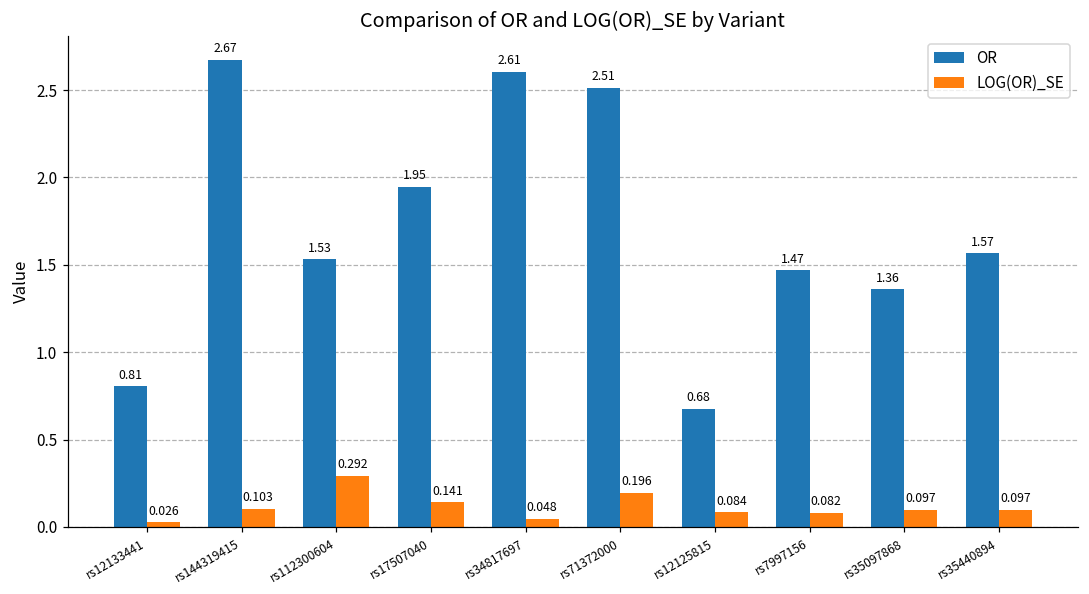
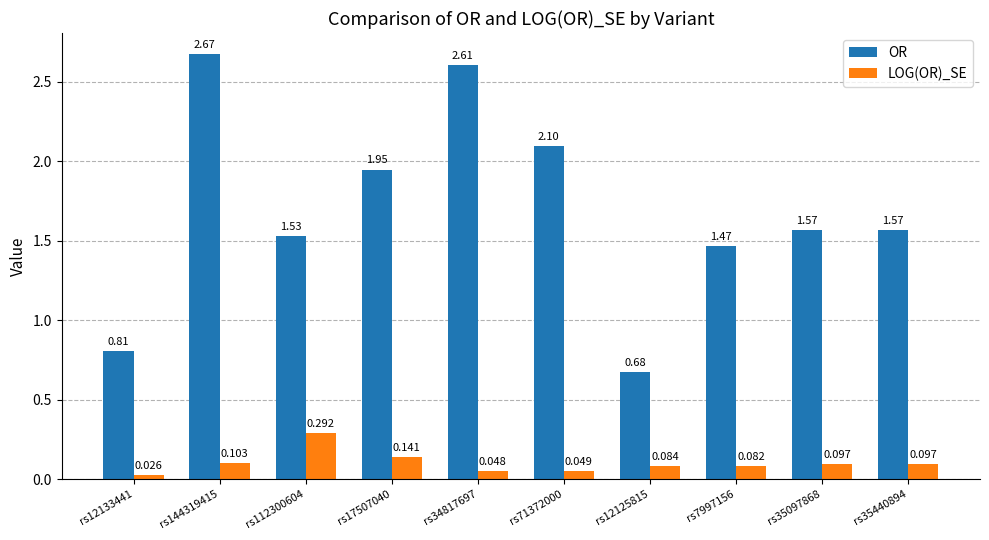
  {
    "OR": {
      "rs12133441": 0.81,
      "rs144319415": 2.67,
      "rs112300604": 1.53,
      "rs17507040": 1.95,
      "rs34817697": 2.61,
-     "rs71372000": 2.51,
+     "rs71372000": 2.10,
      "rs12125815": 0.68,
      "rs7997156": 1.47,
-     "rs35097868": 1.36,
+     "rs35097868": 1.57,
      "rs35440894": 1.57
    },
    "LOG(OR)_SE": {
      "rs12133441": 0.026,
      "rs144319415": 0.103,
      "rs112300604": 0.292,
      "rs17507040": 0.141,
      "rs34817697": 0.048,
-     "rs71372000": 0.196,
+     "rs71372000": 0.049,
      "rs12125815": 0.084,
      "rs7997156": 0.082,
      "rs35097868": 0.097,
      "rs35440894": 0.097
    }
  }
